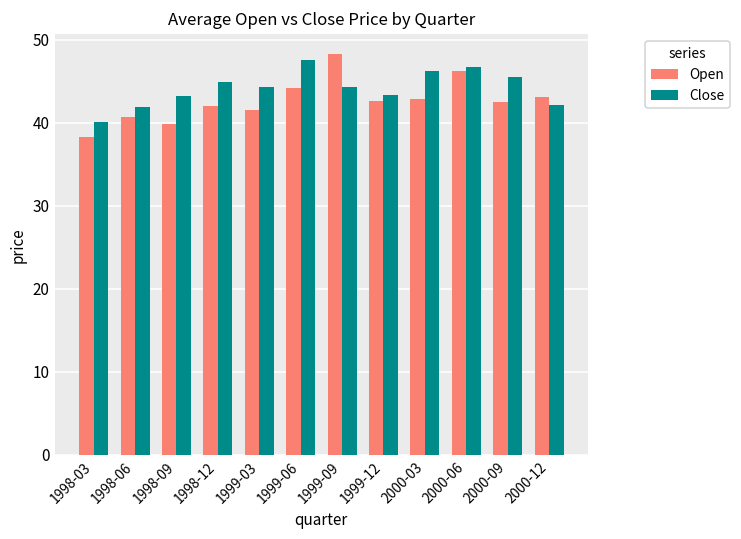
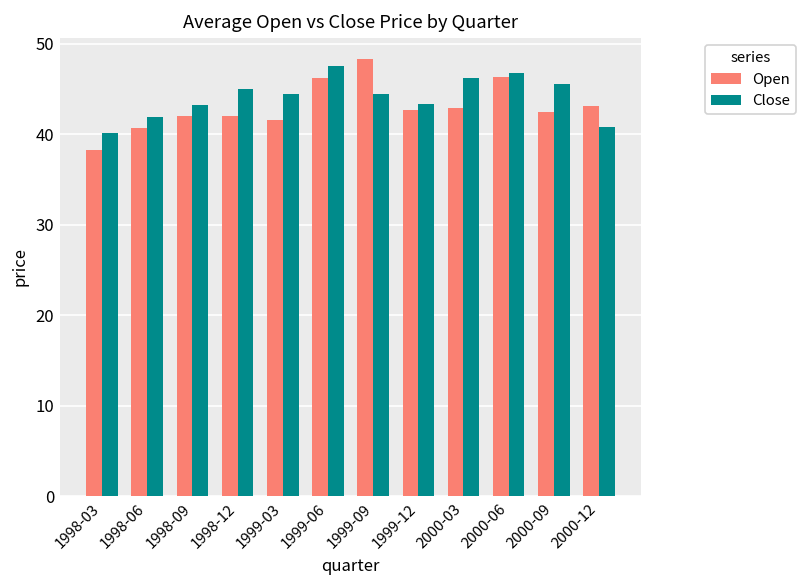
  {
    "Open": {
      "1998-03": 38,
      "1998-06": 41,
-     "1998-09": 40,
+     "1998-09": 42,
      "1998-12": 42,
      "1999-03": 42,
-     "1999-06": 44,
+     "1999-06": 46,
      "1999-09": 48,
      "1999-12": 43,
      "2000-03": 43,
      "2000-06": 46,
      "2000-09": 43,
      "2000-12": 43
    },
    "Close": {
      "1998-03": 40,
      "1998-06": 42,
      "1998-09": 43,
      "1998-12": 45,
      "1999-03": 44,
      "1999-06": 48,
      "1999-09": 44,
      "1999-12": 43,
      "2000-03": 46,
      "2000-06": 47,
      "2000-09": 45,
-     "2000-12": 42
+     "2000-12": 41
    }
  }
